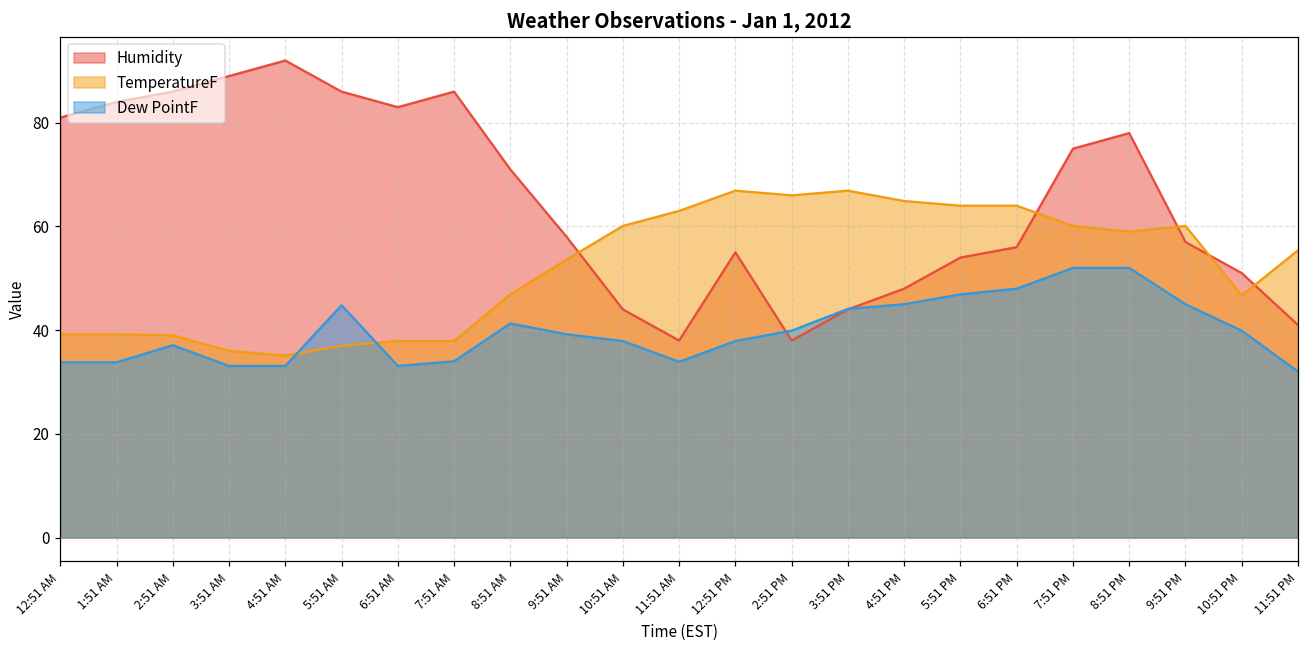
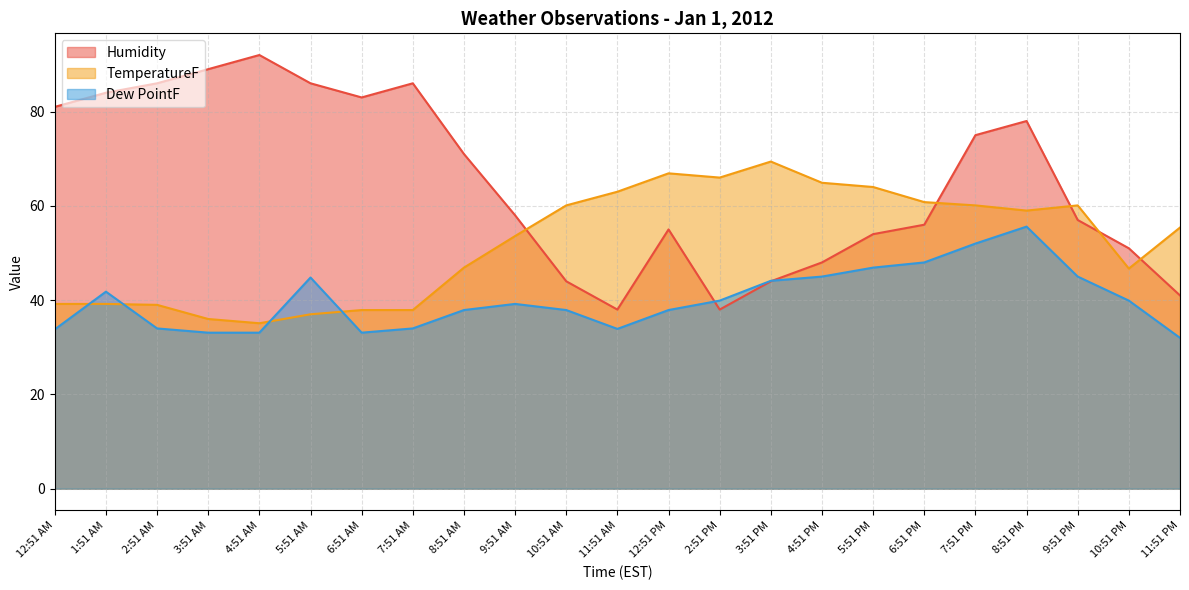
  {
    "Humidity": {
      "12:51 AM": 81,
      "3:51 AM": 89,
      "4:51 AM": 92,
      "5:51 AM": 86,
      "6:51 AM": 83,
      "7:51 AM": 86,
      "8:51 AM": 71,
      "9:51 AM": 58,
      "10:51 AM": 44,
      "11:51 AM": 38,
      "12:51 PM": 55,
      "2:51 PM": 38,
      "4:51 PM": 48,
      "5:51 PM": 54,
      "6:51 PM": 56,
      "7:51 PM": 75,
      "8:51 PM": 78,
      "9:51 PM": 57,
      "10:51 PM": 51,
      "11:51 PM": 41
    },
    "TemperatureF": {
      "12:51 AM": 39,
      "1:51 AM": 39,
      "2:51 AM": 39,
      "3:51 AM": 36,
      "4:51 AM": 35,
      "5:51 AM": 37,
      "6:51 AM": 38,
      "7:51 AM": 38,
      "8:51 AM": 47,
      "9:51 AM": 54,
      "10:51 AM": 60,
      "11:51 AM": 63,
      "12:51 PM": 67,
      "2:51 PM": 66,
-     "3:51 PM": 67,
+     "3:51 PM": 69,
      "4:51 PM": 65,
      "5:51 PM": 64,
-     "6:51 PM": 64,
+     "6:51 PM": 61,
      "7:51 PM": 60,
      "8:51 PM": 59,
      "9:51 PM": 60,
      "10:51 PM": 47,
      "11:51 PM": 55
    },
    "Dew PointF": {
      "12:51 AM": 34,
-     "1:51 AM": 34,
-     "2:51 AM": 37,
+     "1:51 AM": 42,
+     "2:51 AM": 34,
      "3:51 AM": 33,
      "4:51 AM": 33,
      "5:51 AM": 45,
      "6:51 AM": 33,
      "7:51 AM": 34,
-     "8:51 AM": 41,
+     "8:51 AM": 38,
      "9:51 AM": 39,
      "10:51 AM": 38,
      "11:51 AM": 34,
      "12:51 PM": 38,
      "2:51 PM": 40,
      "4:51 PM": 45,
      "5:51 PM": 47,
      "6:51 PM": 48,
      "7:51 PM": 52,
-     "8:51 PM": 52,
+     "8:51 PM": 56,
      "9:51 PM": 45,
      "10:51 PM": 40,
      "11:51 PM": 32
    }
  }
